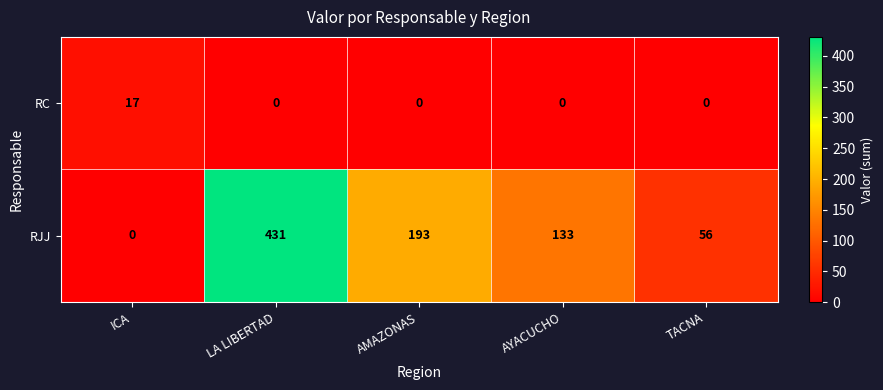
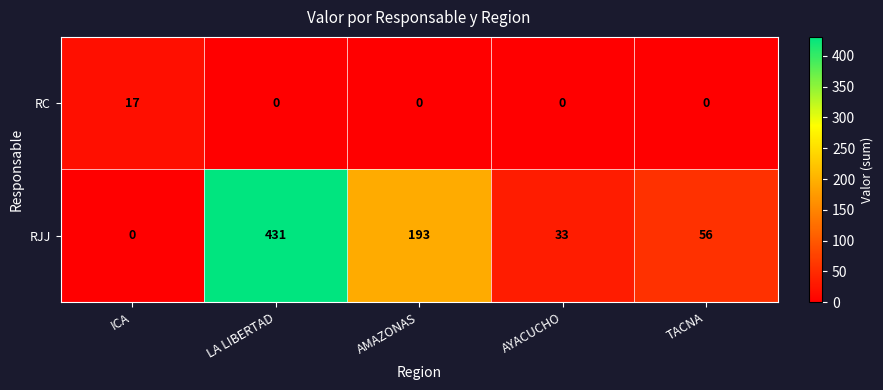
  {
    "RC": {
      "ICA": 17,
      "LA LIBERTAD": 0,
      "AMAZONAS": 0,
      "AYACUCHO": 0,
      "TACNA": 0
    },
    "RJJ": {
      "ICA": 0,
      "LA LIBERTAD": 431,
      "AMAZONAS": 193,
-     "AYACUCHO": 133,
+     "AYACUCHO": 33,
      "TACNA": 56
    }
  }
